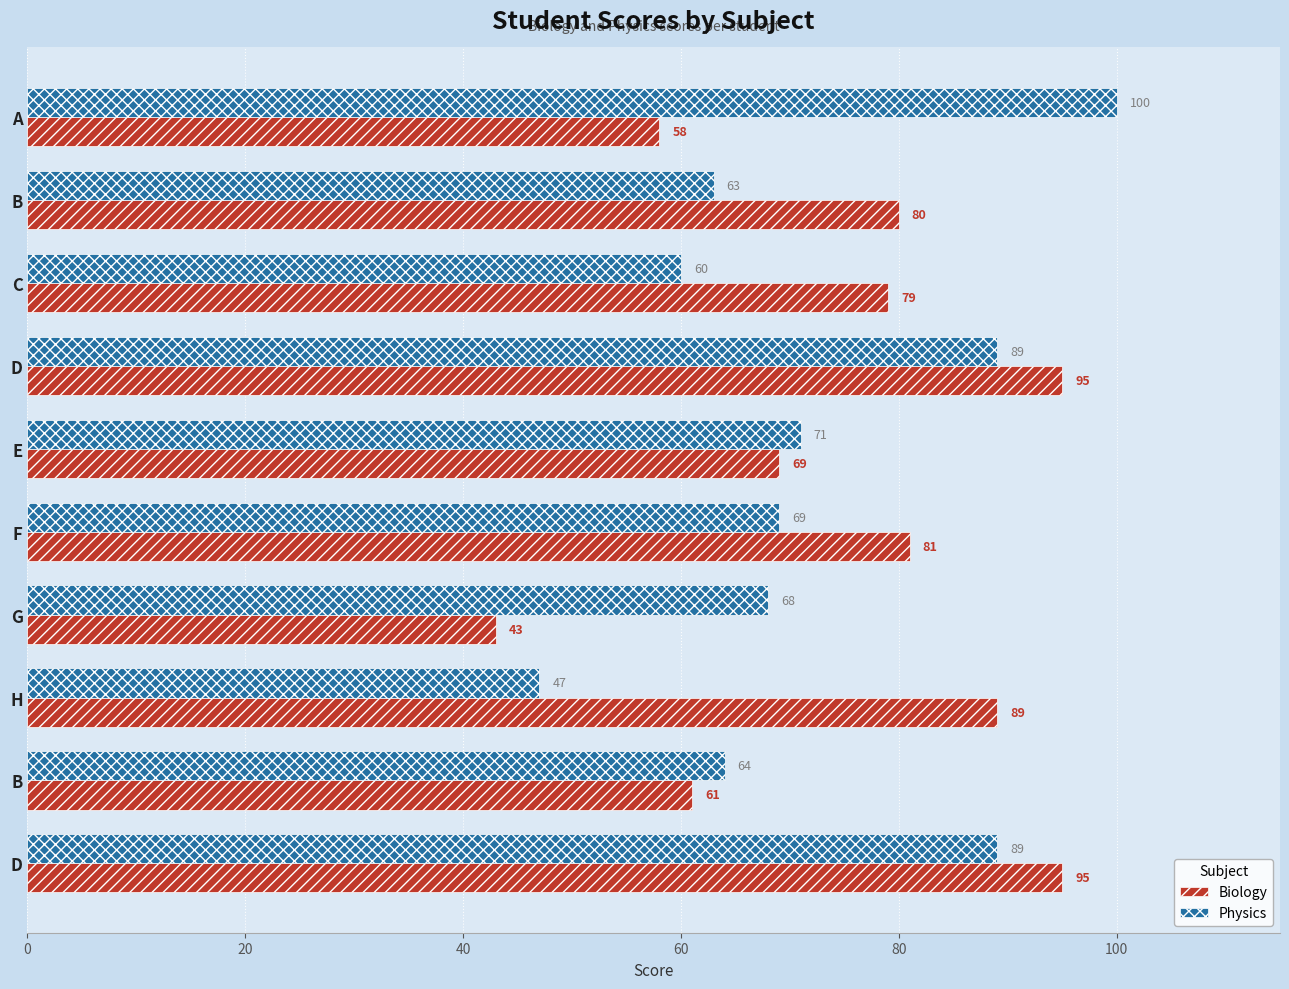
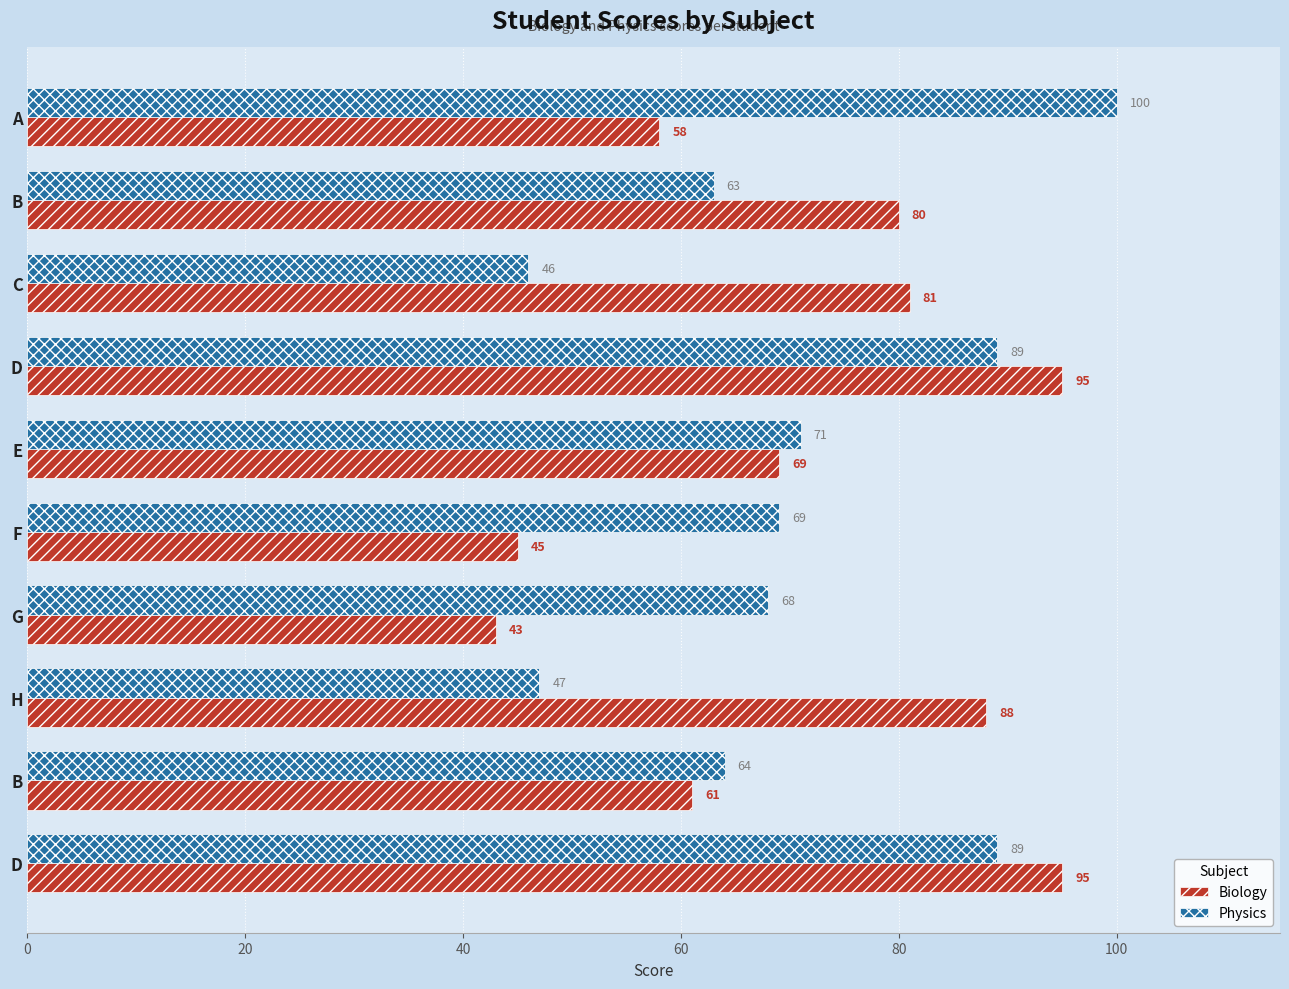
  {
    "Biology": {
      "A": 58,
-     "C": 79,
+     "C": 81,
      "E": 69,
-     "F": 81,
+     "F": 45,
      "G": 43,
-     "H": 89
+     "H": 88
    },
    "Physics": {
      "A": 100,
-     "C": 60,
+     "C": 46,
      "E": 71,
      "F": 69,
      "G": 68,
      "H": 47
    }
  }
